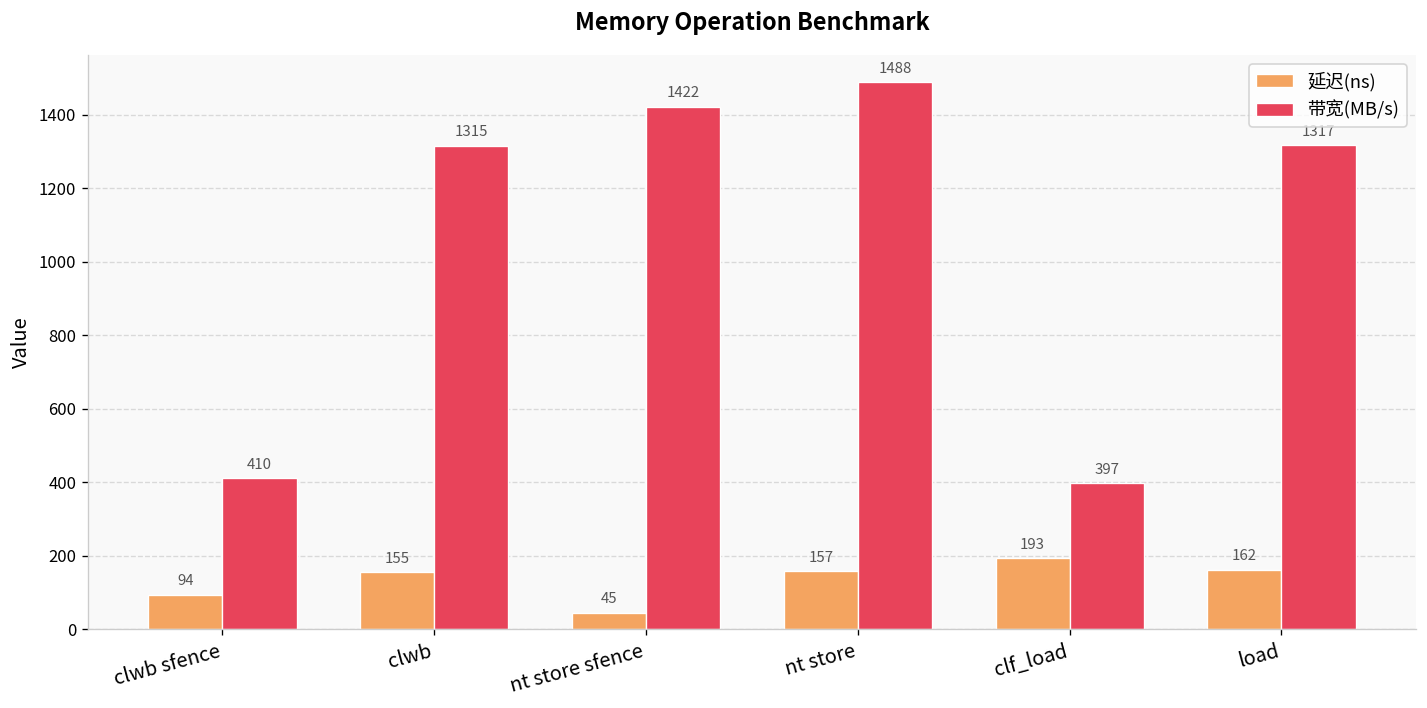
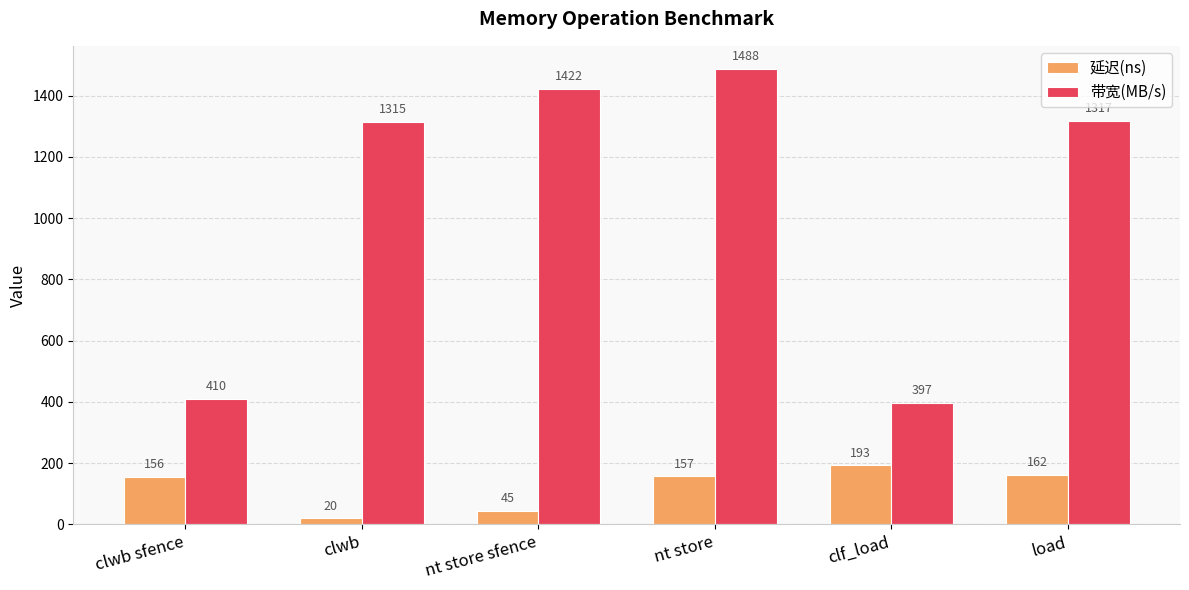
  {
    "延迟(ns)": {
-     "clwb sfence": 94,
-     "clwb": 155,
+     "clwb sfence": 156,
+     "clwb": 20,
      "nt store sfence": 45,
      "nt store": 157,
      "clf_load": 193,
      "load": 162
    },
    "带宽(MB/s)": {
      "clwb sfence": 410,
      "clwb": 1315,
      "nt store sfence": 1422,
      "nt store": 1488,
      "clf_load": 397
    }
  }
